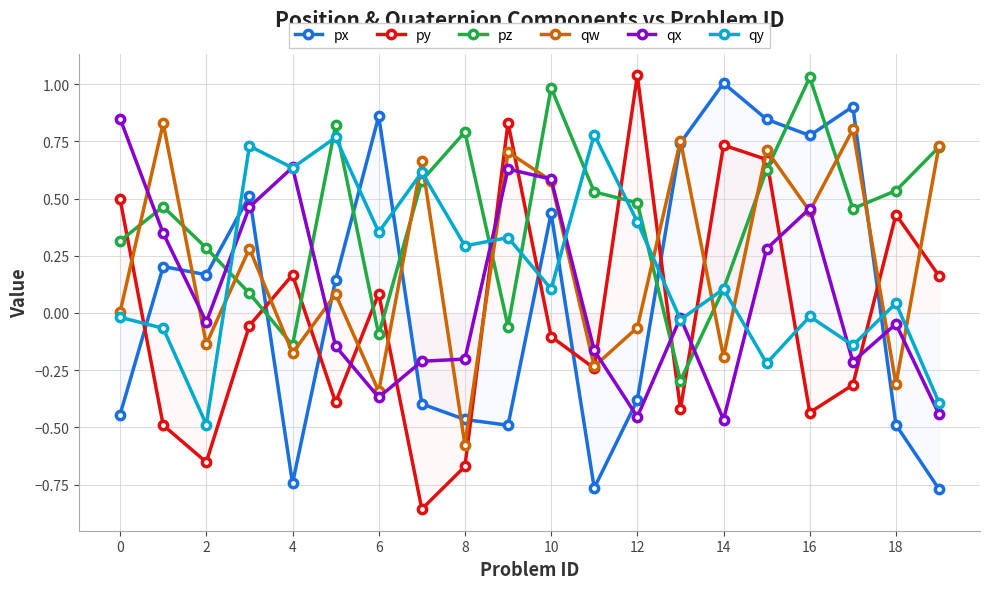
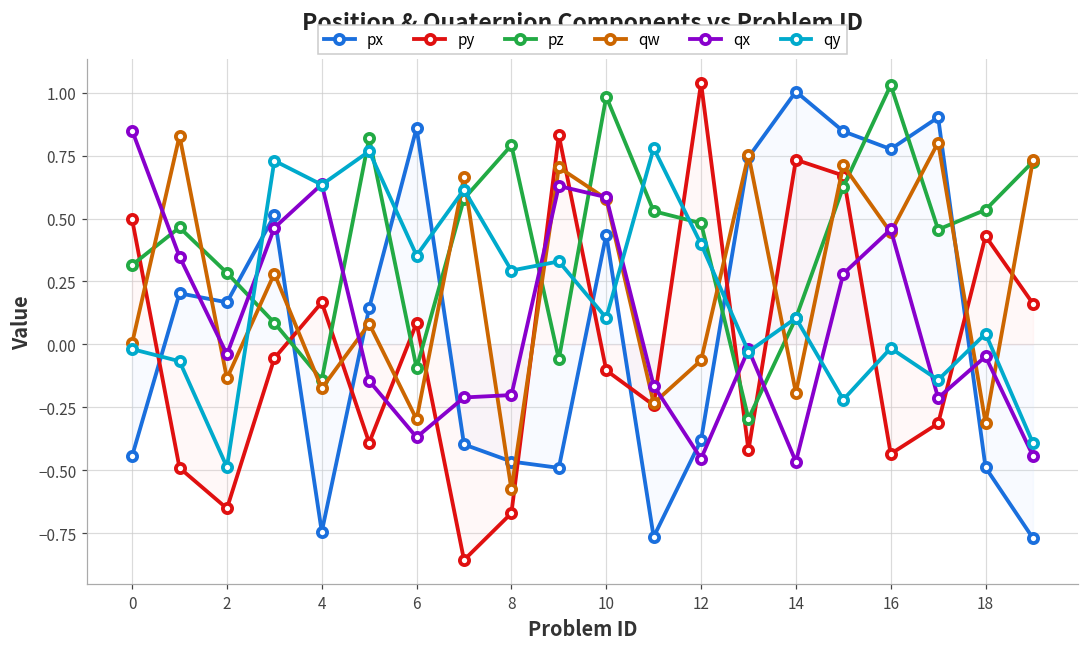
  {
    "px": {
      "0": -0.44,
      "4": -0.74,
      "8": -0.47,
      "12": -0.38,
      "18": -0.49
    },
    "py": {
      "2": -0.65,
      "8": -0.67,
      "10": -0.10,
      "16": -0.44
    },
    "pz": {
      "0": 0.32,
      "2": 0.28,
      "4": -0.14,
      "6": -0.09,
      "8": 0.79,
      "10": 0.98,
      "12": 0.48,
      "16": 1.03,
      "18": 0.53
    },
    "qw": {
      "2": -0.14,
      "4": -0.17,
-     "6": -0.34,
+     "6": -0.30,
      "8": -0.58,
      "12": -0.06,
      "14": -0.19,
      "16": 0.44,
      "18": -0.31
    },
    "qx": {
      "0": 0.85,
      "2": -0.04,
      "6": -0.37,
      "8": -0.20,
      "12": -0.45,
      "14": -0.47,
      "16": 0.46,
      "18": -0.05
    },
    "qy": {
      "0": -0.02,
      "2": -0.49,
      "6": 0.35,
      "8": 0.29,
      "10": 0.10,
      "12": 0.40,
      "16": -0.01,
      "18": 0.04
    }
  }
